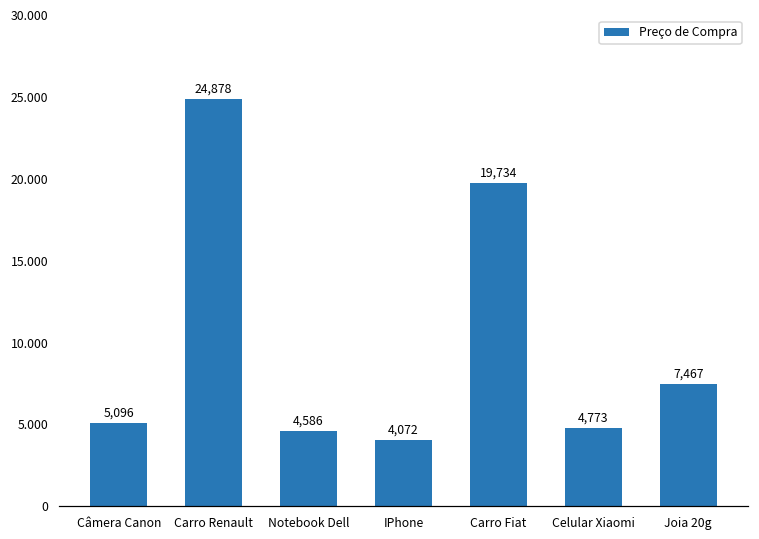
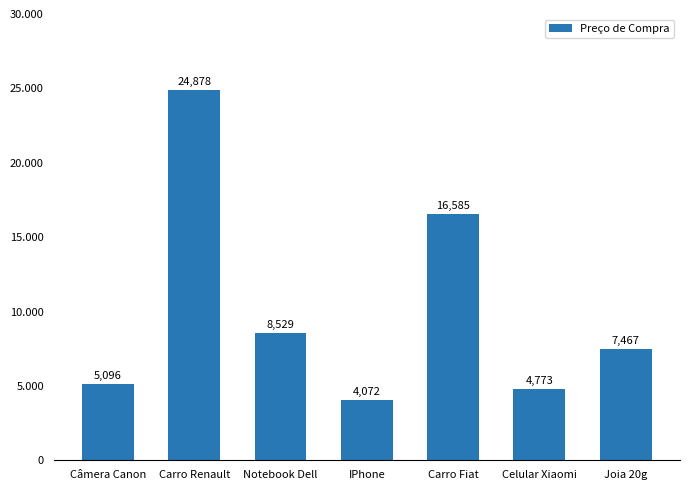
  {
    "Câmera Canon": "5,096",
    "Carro Renault": "24,878",
-   "Notebook Dell": "4,586",
+   "Notebook Dell": "8,529",
    "IPhone": "4,072",
-   "Carro Fiat": "19,734",
+   "Carro Fiat": "16,585",
    "Celular Xiaomi": "4,773",
    "Joia 20g": "7,467"
  }
